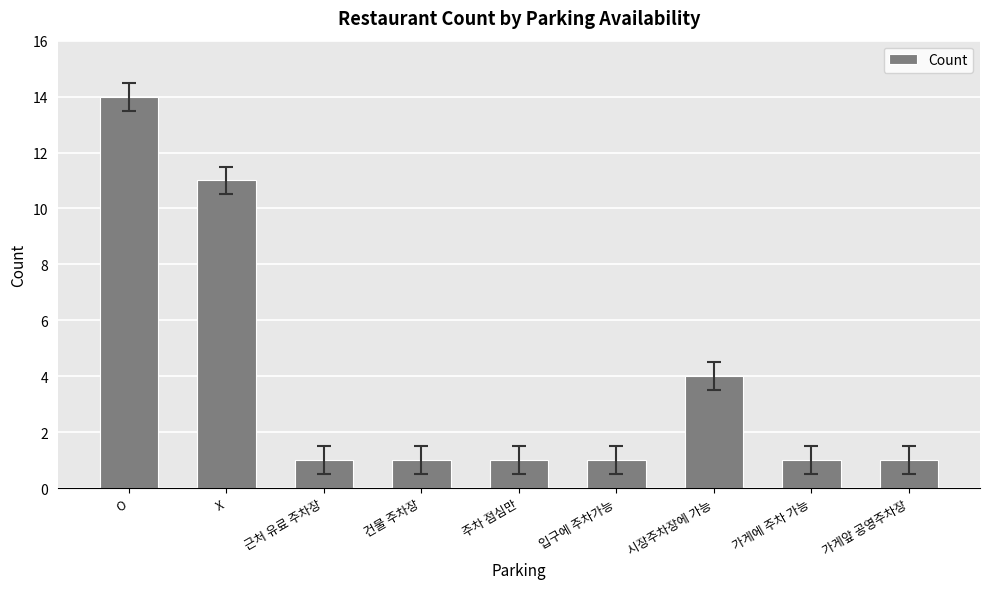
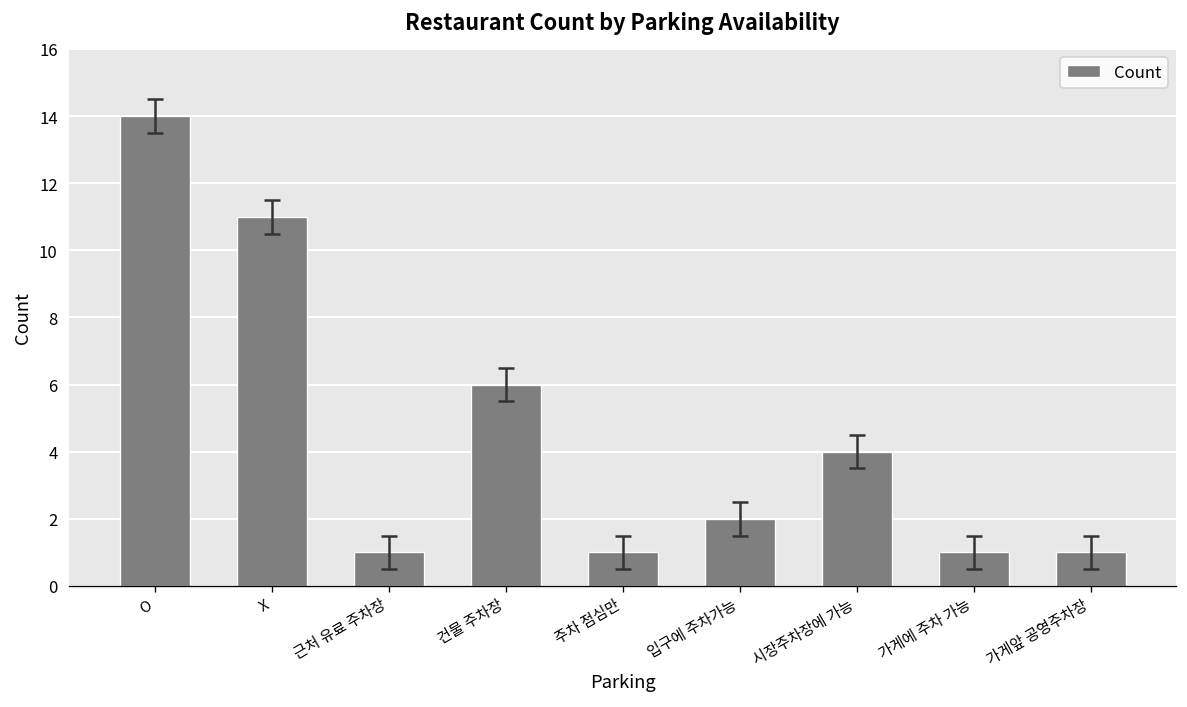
  {
    "Count": {
      "O": 14,
      "X": 11,
      "근처 유료 주차장": 1,
-     "건물 주차장": 1,
+     "건물 주차장": 6,
      "주차 점심만": 1,
-     "입구에 주차가능": 1,
+     "입구에 주차가능": 2,
      "시장주차장에 가능": 4,
      "가게에 주차 가능": 1,
      "가게앞 공영주차장": 1
    }
  }
